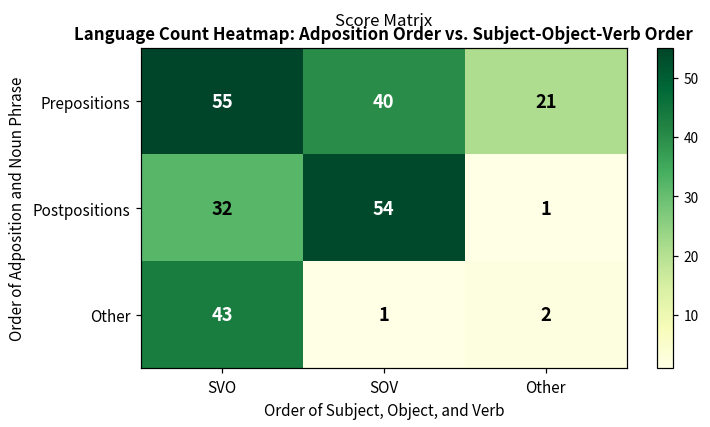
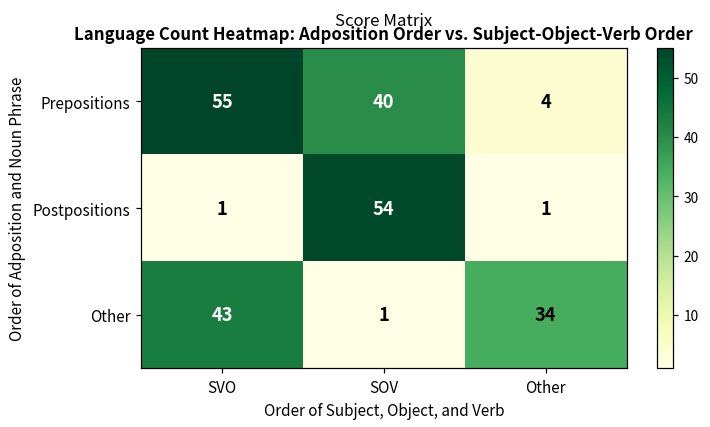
  {
    "Prepositions": {
      "SVO": 55,
      "SOV": 40,
-     "Other": 21
+     "Other": 4
    },
    "Postpositions": {
-     "SVO": 32,
+     "SVO": 1,
      "SOV": 54,
      "Other": 1
    },
    "Other": {
      "SVO": 43,
      "SOV": 1,
-     "Other": 2
+     "Other": 34
    }
  }
